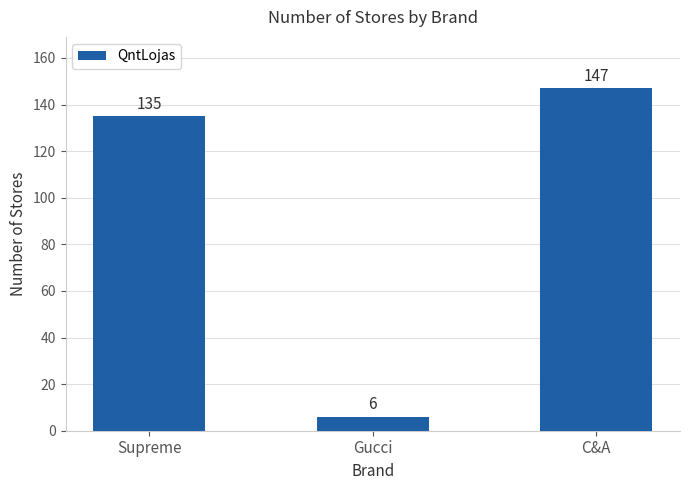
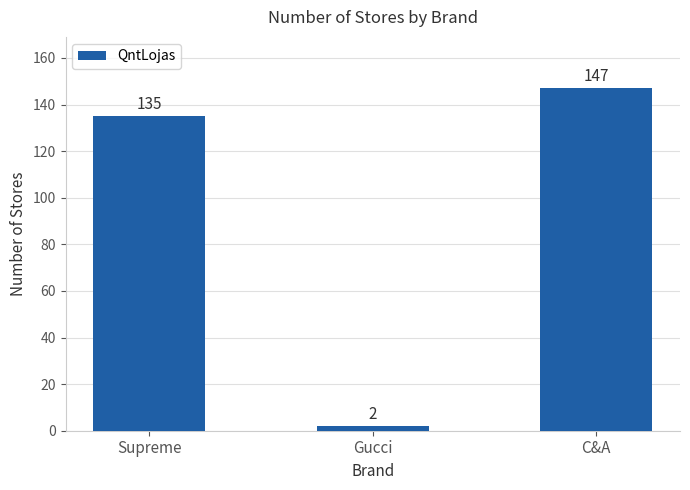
  {
    "Supreme": 135,
-   "Gucci": 6,
+   "Gucci": 2,
    "C&A": 147
  }
